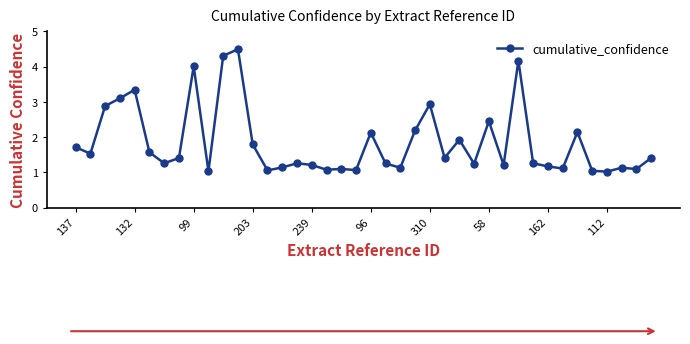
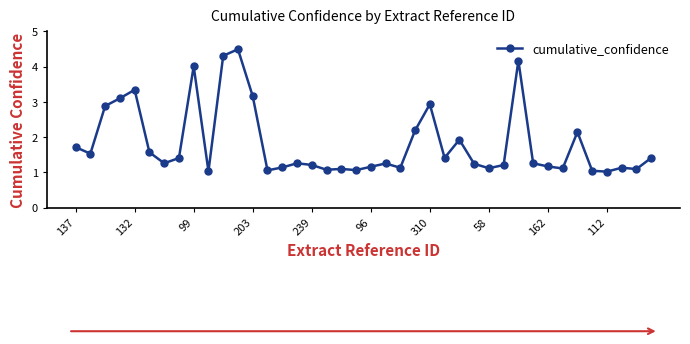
  {
    "137": 1.7,
    "132": 3.3,
    "99": 4.0,
-   "203": 1.8,
+   "203": 3.2,
    "239": 1.2,
-   "96": 2.1,
+   "96": 1.2,
    "310": 2.9,
-   "58": 2.5,
+   "58": 1.1,
    "162": 1.2,
    "112": 1.0
  }
